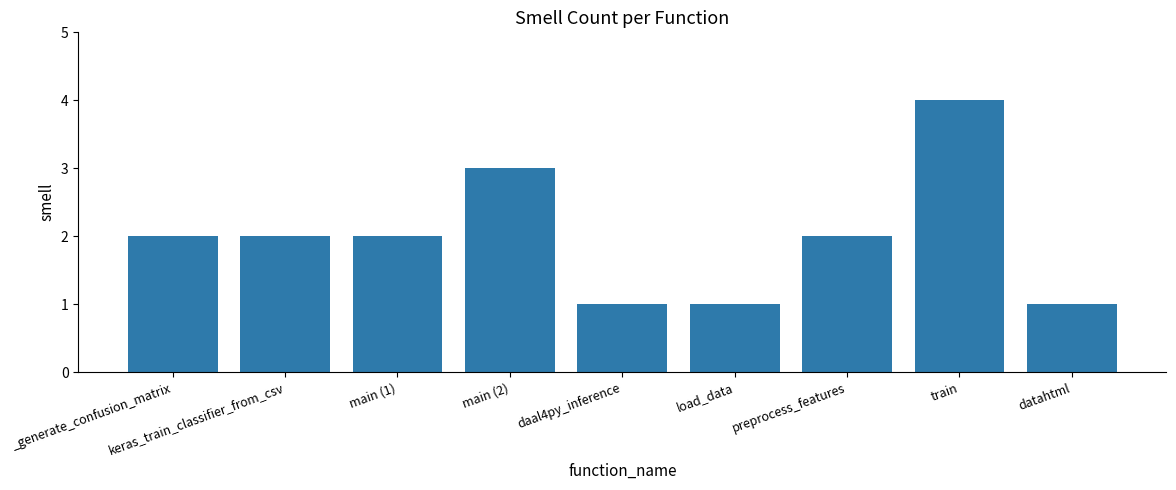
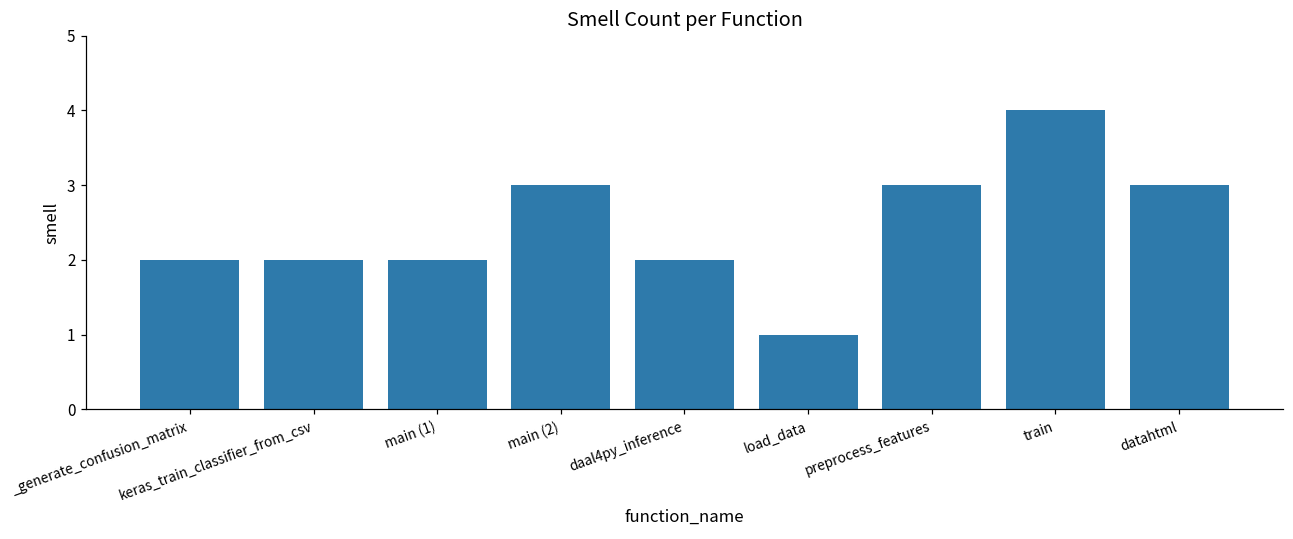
  {
    "_generate_confusion_matrix": 2,
    "keras_train_classifier_from_csv": 2,
    "main (1)": 2,
    "main (2)": 3,
-   "daal4py_inference": 1,
+   "daal4py_inference": 2,
    "load_data": 1,
-   "preprocess_features": 2,
+   "preprocess_features": 3,
    "train": 4,
-   "datahtml": 1
+   "datahtml": 3
  }
